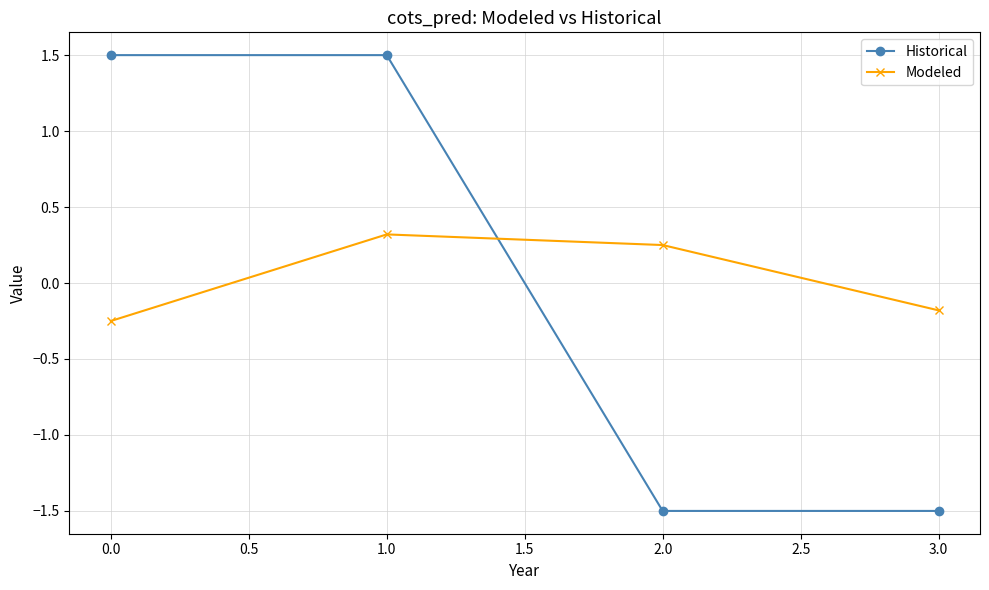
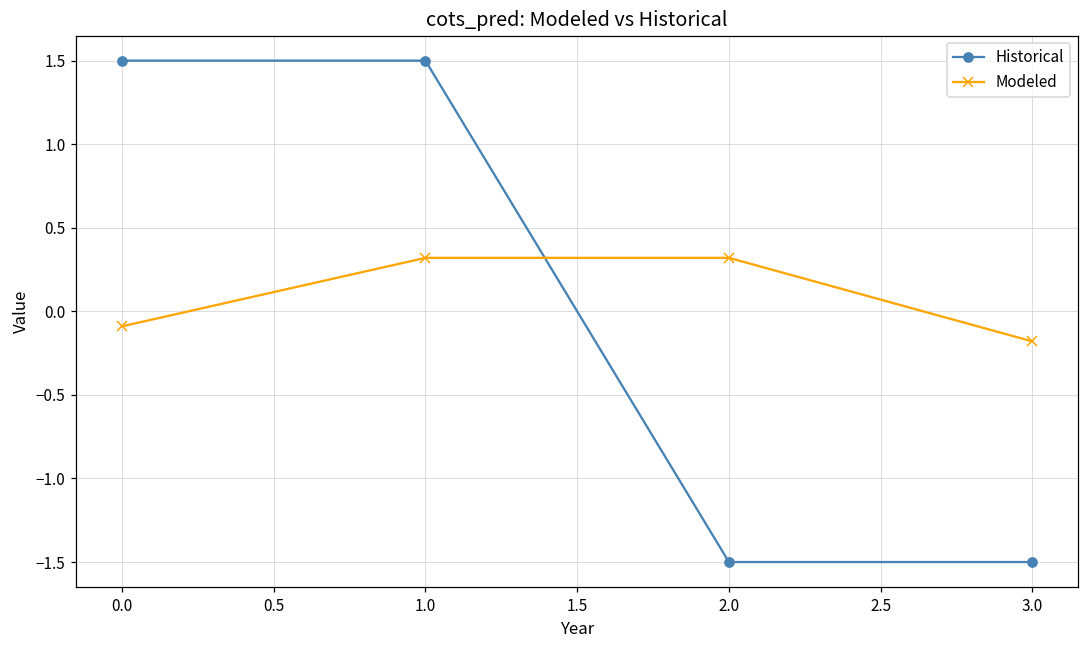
  {
    "Historical": {
      "0.0": 1.50,
      "1.0": 1.50,
      "2.0": -1.50,
      "3.0": -1.50
    },
    "Modeled": {
-     "0.0": -0.25,
+     "0.0": -0.09,
      "1.0": 0.32,
-     "2.0": 0.25,
+     "2.0": 0.32,
      "3.0": -0.18
    }
  }
